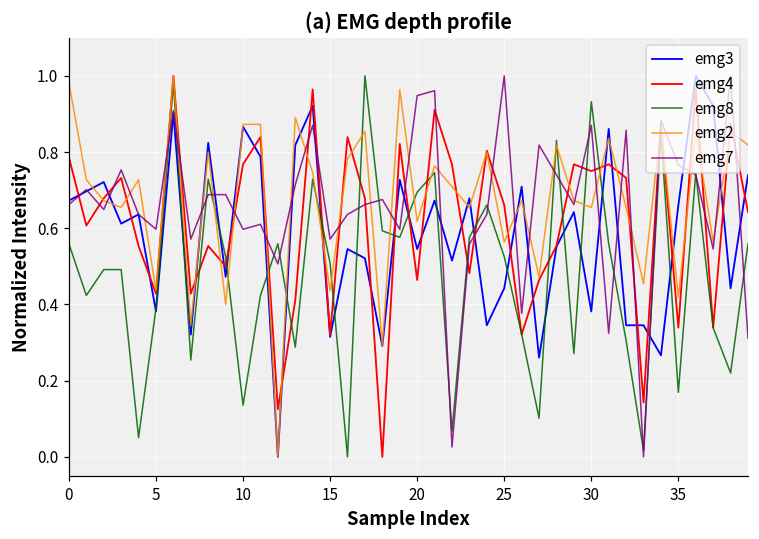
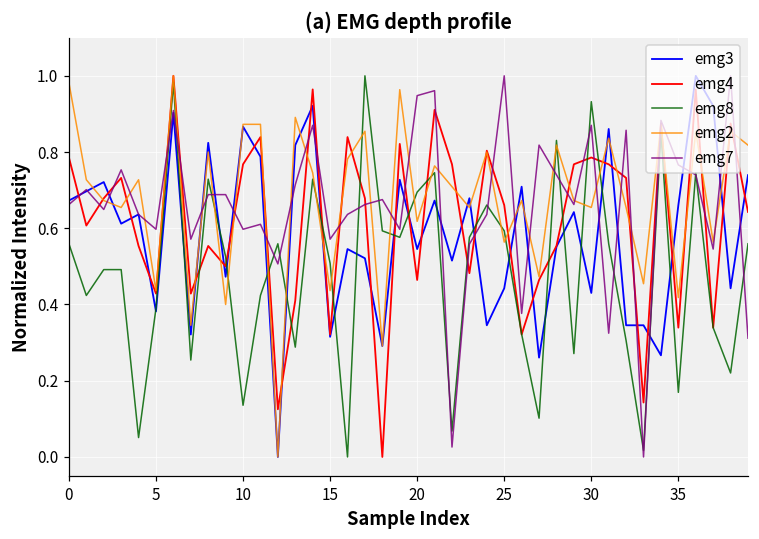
  {
    "emg3": {
      "0": 0.67,
      "5": 0.38,
      "20": 0.55,
      "25": 0.44,
-     "30": 0.38,
+     "30": 0.43,
      "35": 0.66
    },
    "emg4": {
      "0": 0.79,
      "5": 0.43,
      "10": 0.77,
      "20": 0.46,
      "25": 0.66,
-     "30": 0.75,
+     "30": 0.79,
      "35": 0.34
    },
    "emg8": {
      "0": 0.56,
      "5": 0.39,
      "10": 0.14,
      "15": 0.51,
      "20": 0.69,
-     "25": 0.53,
+     "25": 0.59,
      "30": 0.93,
      "35": 0.17
    },
    "emg2": {
      "0": 0.98,
      "5": 0.44,
      "15": 0.44,
      "20": 0.62,
      "25": 0.56,
      "30": 0.65,
      "35": 0.42
    },
    "emg7": {
      "0": 0.66,
      "5": 0.60,
      "10": 0.60,
      "15": 0.57,
      "20": 0.95,
      "25": 1.00,
      "30": 0.87
    }
  }
